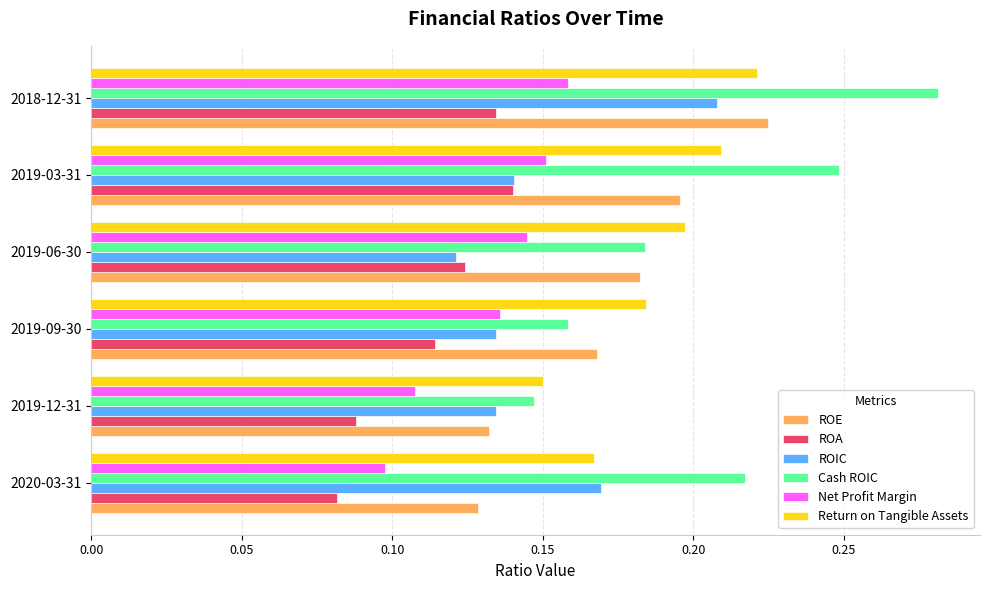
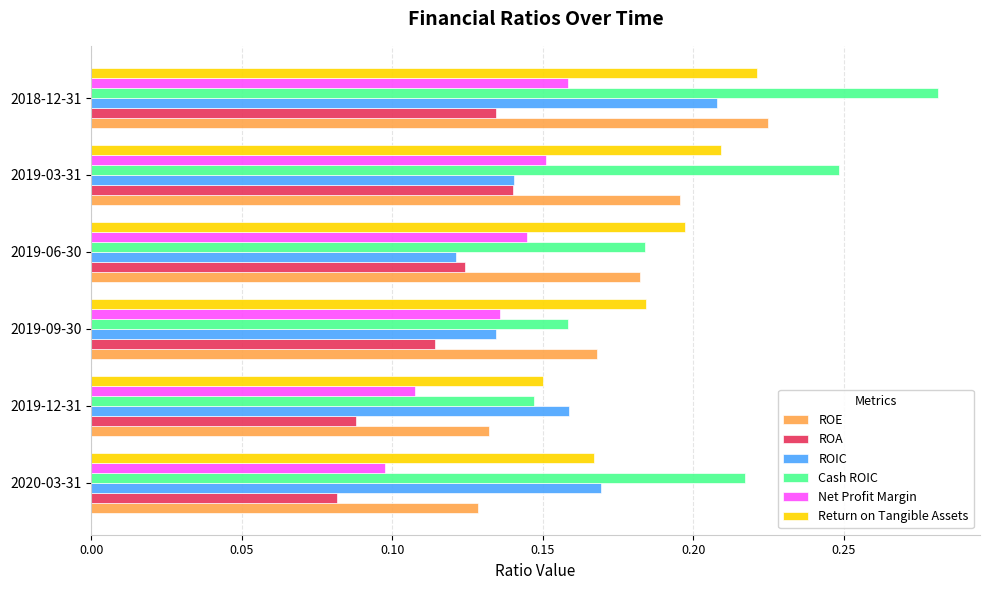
  {
    "ROE": {
      "2018-12-31": 0.225,
      "2019-03-31": 0.196,
      "2019-06-30": 0.182,
      "2019-09-30": 0.168,
      "2019-12-31": 0.132,
      "2020-03-31": 0.128
    },
    "ROA": {
      "2018-12-31": 0.135,
      "2019-03-31": 0.140,
      "2019-06-30": 0.124,
      "2019-09-30": 0.114,
      "2019-12-31": 0.088,
      "2020-03-31": 0.082
    },
    "ROIC": {
      "2018-12-31": 0.208,
      "2019-03-31": 0.140,
      "2019-06-30": 0.121,
      "2019-09-30": 0.135,
-     "2019-12-31": 0.134,
+     "2019-12-31": 0.159,
      "2020-03-31": 0.169
    },
    "Cash ROIC": {
      "2018-12-31": 0.281,
      "2019-03-31": 0.249,
      "2019-06-30": 0.184,
      "2019-09-30": 0.158,
      "2019-12-31": 0.147,
      "2020-03-31": 0.217
    },
    "Net Profit Margin": {
      "2018-12-31": 0.158,
      "2019-03-31": 0.151,
      "2019-06-30": 0.145,
      "2019-09-30": 0.136,
      "2019-12-31": 0.107,
      "2020-03-31": 0.098
    },
    "Return on Tangible Assets": {
      "2018-12-31": 0.221,
      "2019-03-31": 0.209,
      "2019-06-30": 0.197,
      "2019-09-30": 0.184,
      "2019-12-31": 0.150,
      "2020-03-31": 0.167
    }
  }
